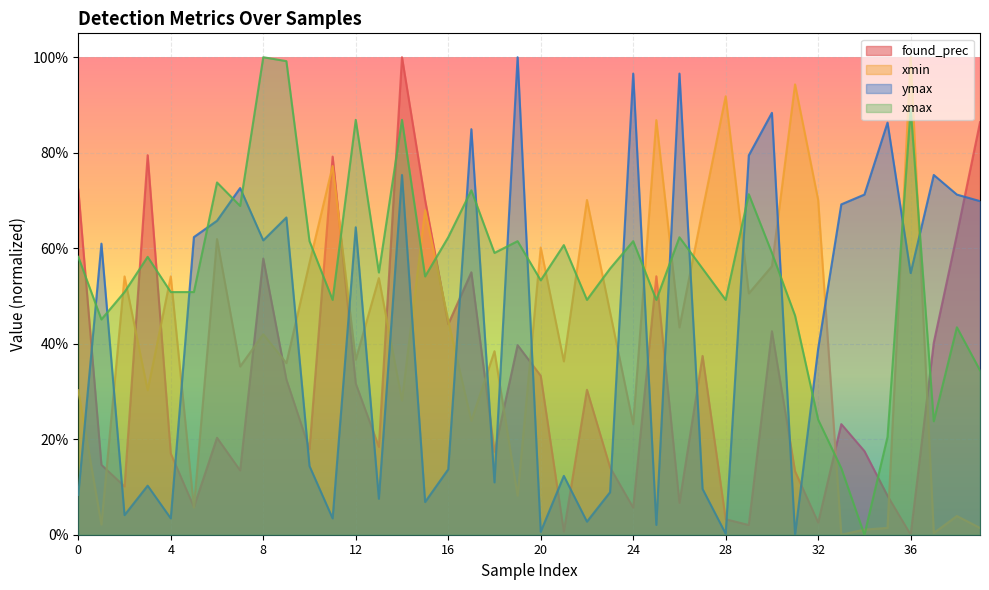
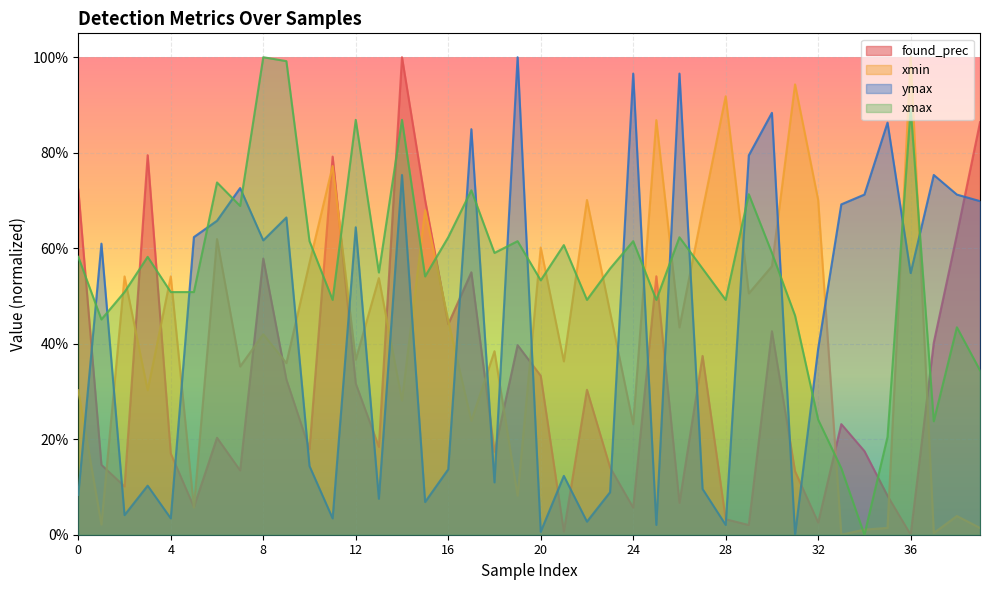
  {
    "found_prec": {
      "0": "72%",
      "4": "17%",
      "8": "58%",
      "12": "32%",
      "16": "44%",
      "20": "33%",
      "24": "6%",
      "28": "3%",
      "32": "3%",
      "36": "0%"
    },
    "xmin": {
      "0": "30%",
      "4": "54%",
      "8": "42%",
      "12": "37%",
      "16": "45%",
      "20": "60%",
      "24": "23%",
      "28": "92%",
      "32": "70%"
    },
    "ymax": {
      "0": "8%",
      "4": "3%",
      "8": "62%",
      "12": "64%",
      "16": "14%",
      "20": "1%",
      "24": "97%",
-     "28": "0%",
+     "28": "2%",
      "32": "39%",
      "36": "55%"
    },
    "xmax": {
      "0": "58%",
      "4": "51%",
      "8": "100%",
      "12": "87%",
      "16": "62%",
      "20": "53%",
      "24": "61%",
      "28": "49%",
      "32": "24%"
    }
  }
